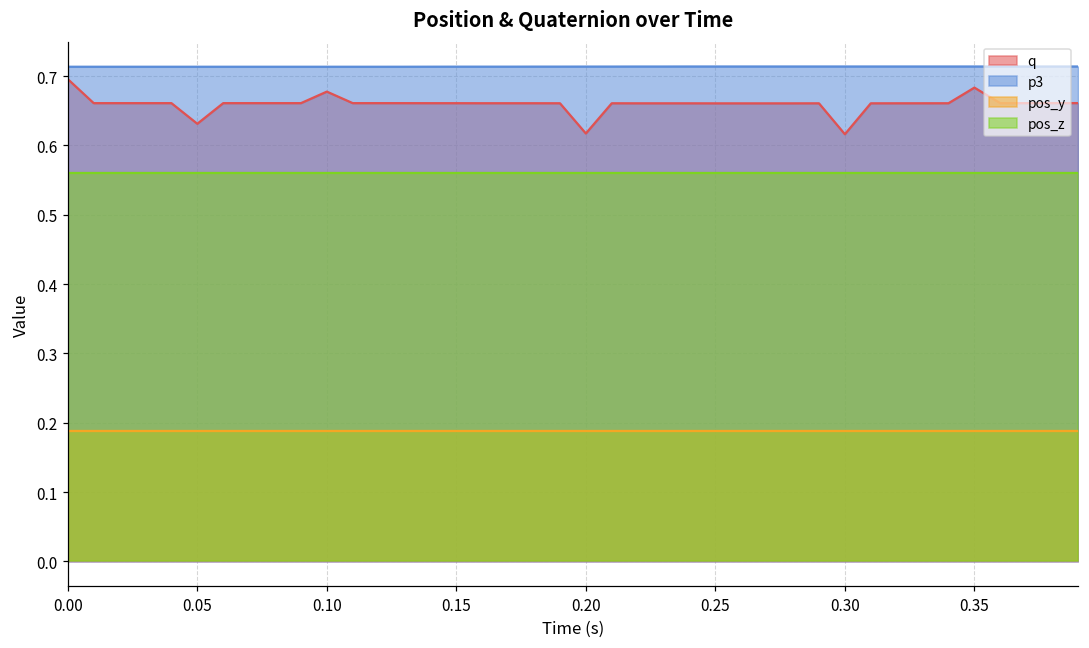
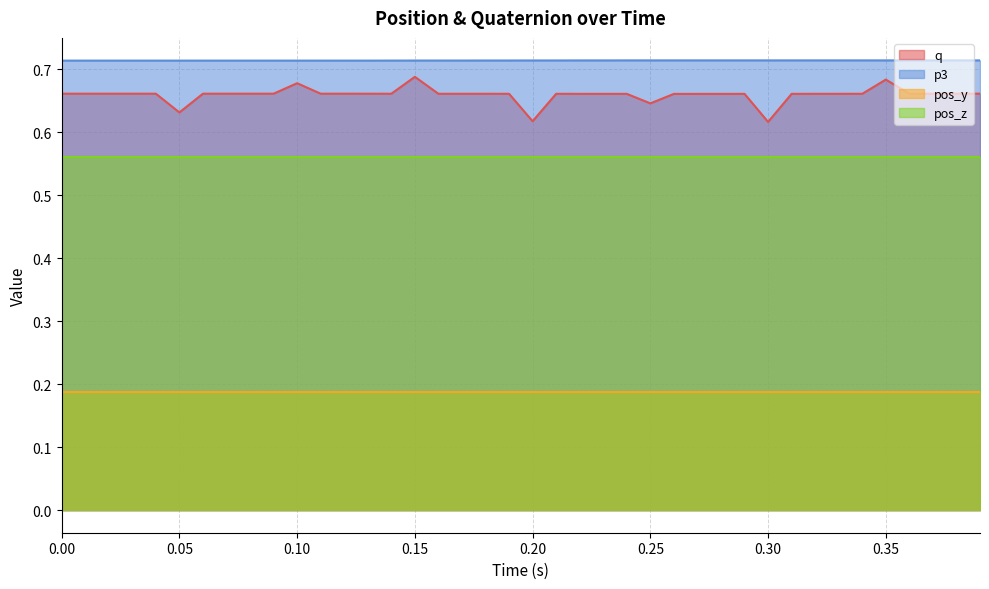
  {
    "q": {
-     "0.00": 0.70,
+     "0.00": 0.66,
      "0.05": 0.63,
      "0.10": 0.68,
-     "0.15": 0.66,
+     "0.15": 0.69,
      "0.20": 0.62,
-     "0.25": 0.66,
+     "0.25": 0.65,
      "0.30": 0.62,
      "0.35": 0.68
    },
    "p3": {
      "0.00": 0.71,
      "0.05": 0.71,
      "0.10": 0.71,
      "0.15": 0.71,
      "0.20": 0.71,
      "0.25": 0.71,
      "0.30": 0.71,
      "0.35": 0.71
    },
    "pos_y": {
      "0.00": 0.19,
      "0.05": 0.19,
      "0.10": 0.19,
      "0.15": 0.19,
      "0.20": 0.19,
      "0.25": 0.19,
      "0.30": 0.19,
      "0.35": 0.19
    },
    "pos_z": {
      "0.00": 0.56,
      "0.05": 0.56,
      "0.10": 0.56,
      "0.15": 0.56,
      "0.20": 0.56,
      "0.25": 0.56,
      "0.30": 0.56,
      "0.35": 0.56
    }
  }
